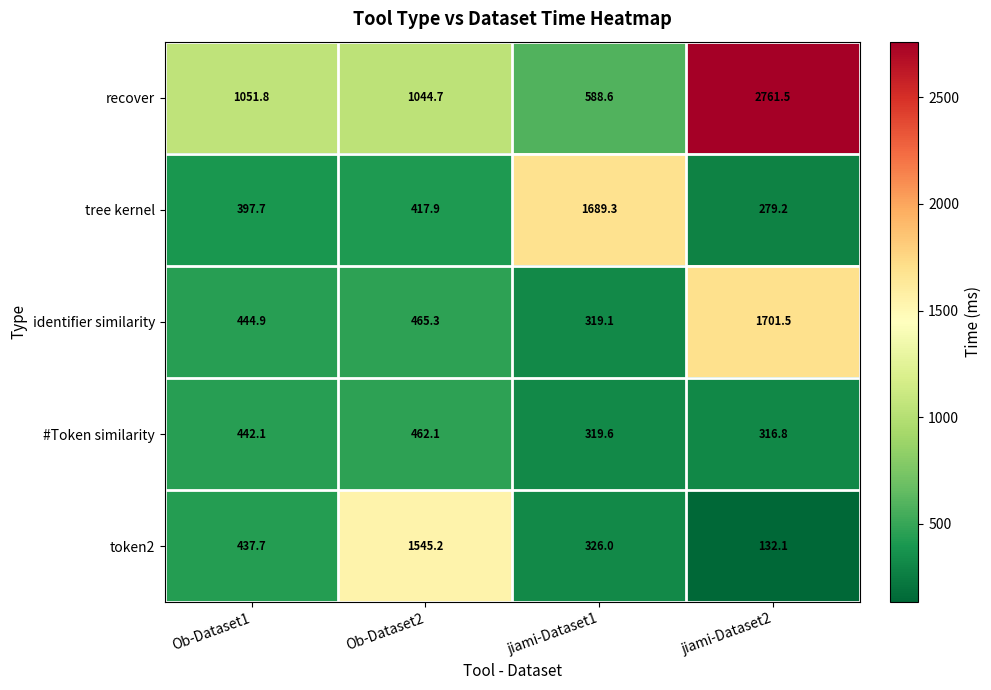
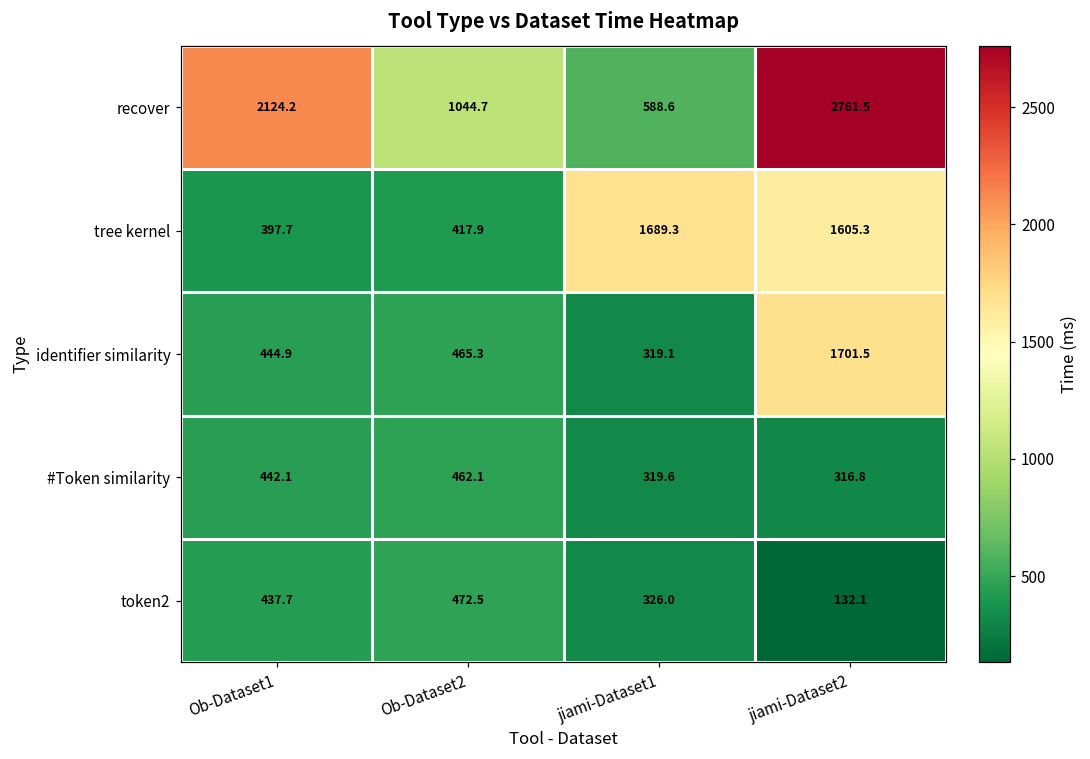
  {
    "recover": {
-     "Ob-Dataset1": 1051.8,
+     "Ob-Dataset1": 2124.2,
      "Ob-Dataset2": 1044.7,
      "jiami-Dataset1": 588.6,
      "jiami-Dataset2": 2761.5
    },
    "tree kernel": {
      "Ob-Dataset1": 397.7,
      "Ob-Dataset2": 417.9,
      "jiami-Dataset1": 1689.3,
-     "jiami-Dataset2": 279.2
+     "jiami-Dataset2": 1605.3
    },
    "identifier similarity": {
      "Ob-Dataset1": 444.9,
      "Ob-Dataset2": 465.3,
      "jiami-Dataset1": 319.1,
      "jiami-Dataset2": 1701.5
    },
    "#Token similarity": {
      "Ob-Dataset1": 442.1,
      "Ob-Dataset2": 462.1,
      "jiami-Dataset1": 319.6,
      "jiami-Dataset2": 316.8
    },
    "token2": {
      "Ob-Dataset1": 437.7,
-     "Ob-Dataset2": 1545.2,
+     "Ob-Dataset2": 472.5,
      "jiami-Dataset1": 326.0,
      "jiami-Dataset2": 132.1
    }
  }
